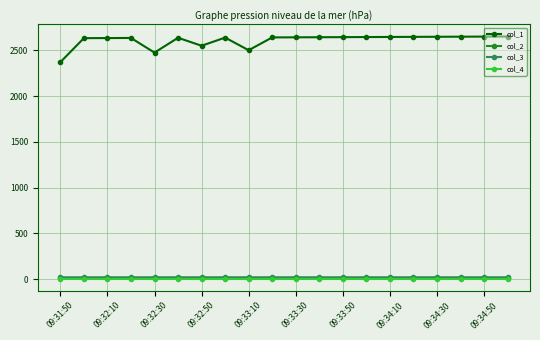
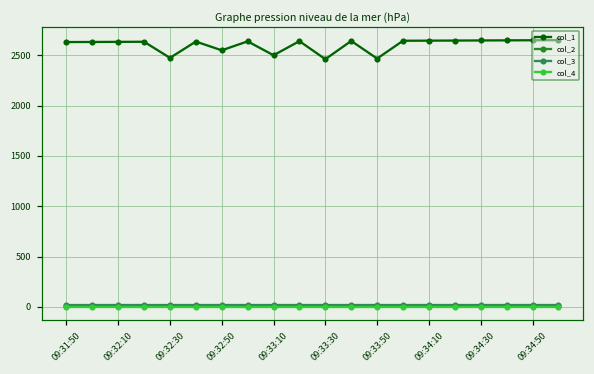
  {
    "col_1": {
-     "09:31:50": 2400,
+     "09:31:50": 2600,
      "09:32:10": 2600,
      "09:32:30": 2500,
      "09:32:50": 2600,
      "09:33:10": 2500,
-     "09:33:30": 2600,
-     "09:33:50": 2600,
+     "09:33:30": 2500,
+     "09:33:50": 2500,
      "09:34:10": 2600,
      "09:34:30": 2600
    }
  }
